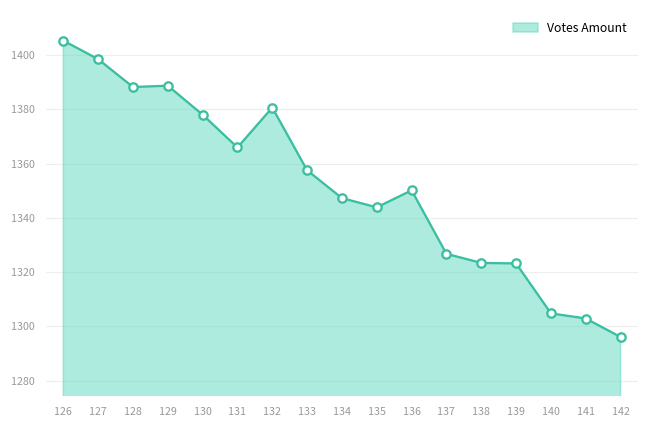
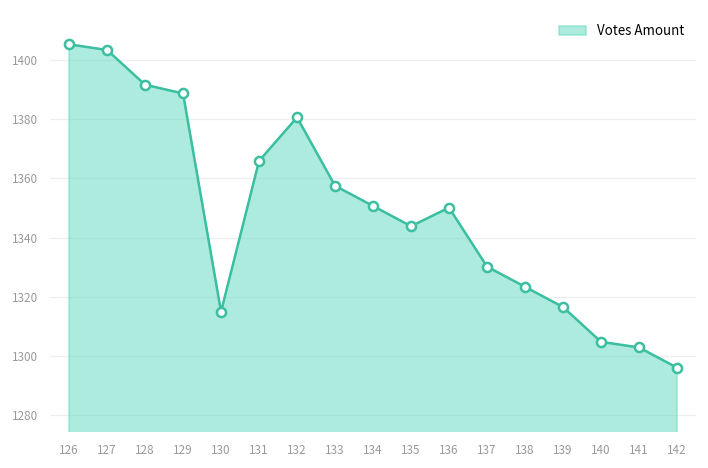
  {
    "126": 1405,
-   "127": 1398,
-   "128": 1388,
+   "127": 1403,
+   "128": 1392,
    "129": 1389,
-   "130": 1378,
+   "130": 1315,
    "131": 1366,
    "132": 1381,
    "133": 1358,
-   "134": 1347,
+   "134": 1351,
    "135": 1344,
    "136": 1350,
-   "137": 1327,
+   "137": 1330,
    "138": 1323,
-   "139": 1323,
+   "139": 1317,
    "140": 1305,
    "141": 1303,
    "142": 1296
  }
